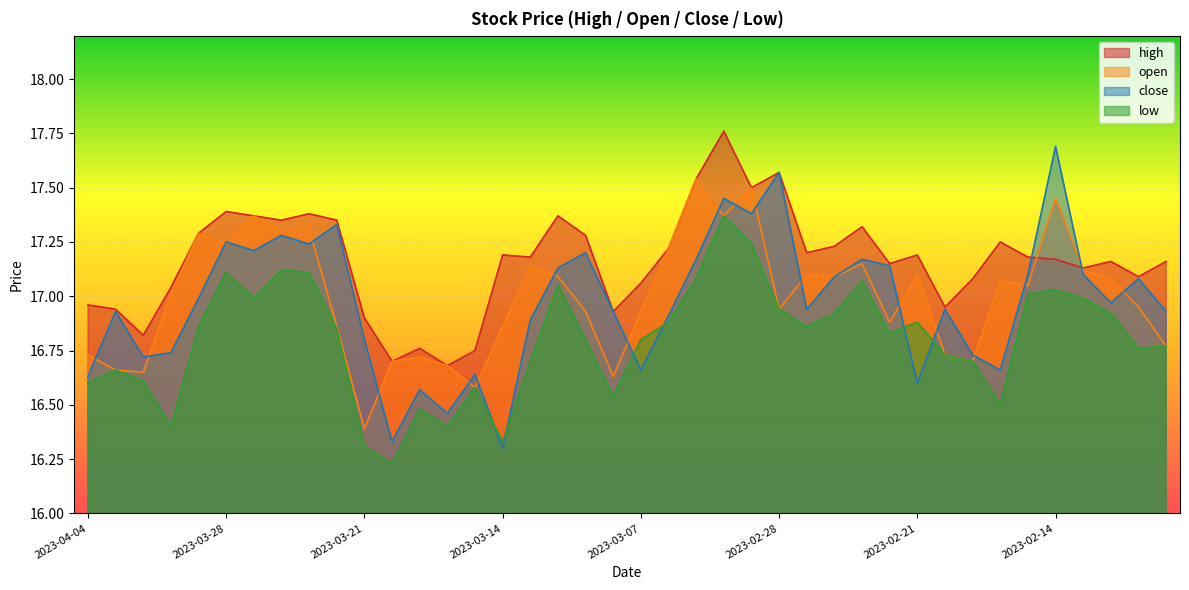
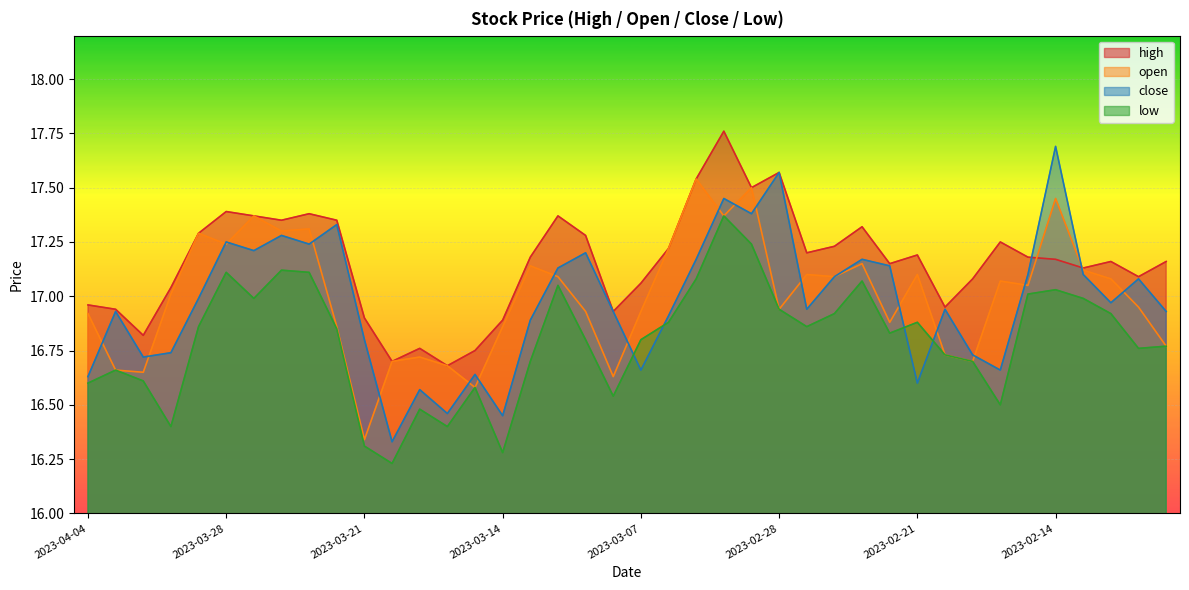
  {
    "high": {
      "2023-04-04": 16.96,
      "2023-03-28": 17.39,
      "2023-03-21": 16.90,
-     "2023-03-14": 17.19,
+     "2023-03-14": 16.89,
      "2023-03-07": 17.06,
      "2023-02-21": 17.19,
      "2023-02-14": 17.17
    },
    "open": {
-     "2023-04-04": 16.73,
-     "2023-03-21": 16.39,
+     "2023-04-04": 16.92,
+     "2023-03-21": 16.34,
      "2023-03-14": 16.86,
      "2023-03-07": 16.93,
      "2023-02-21": 17.10,
      "2023-02-14": 17.45
    },
    "close": {
      "2023-04-04": 16.63,
      "2023-03-21": 16.80,
-     "2023-03-14": 16.30,
+     "2023-03-14": 16.45,
      "2023-03-07": 16.66,
      "2023-02-21": 16.60,
      "2023-02-14": 17.69
    },
    "low": {
      "2023-04-04": 16.60,
      "2023-03-28": 17.11,
      "2023-03-21": 16.31,
-     "2023-03-14": 16.33,
+     "2023-03-14": 16.28,
      "2023-03-07": 16.80,
      "2023-02-21": 16.88,
      "2023-02-14": 17.03
    }
  }
